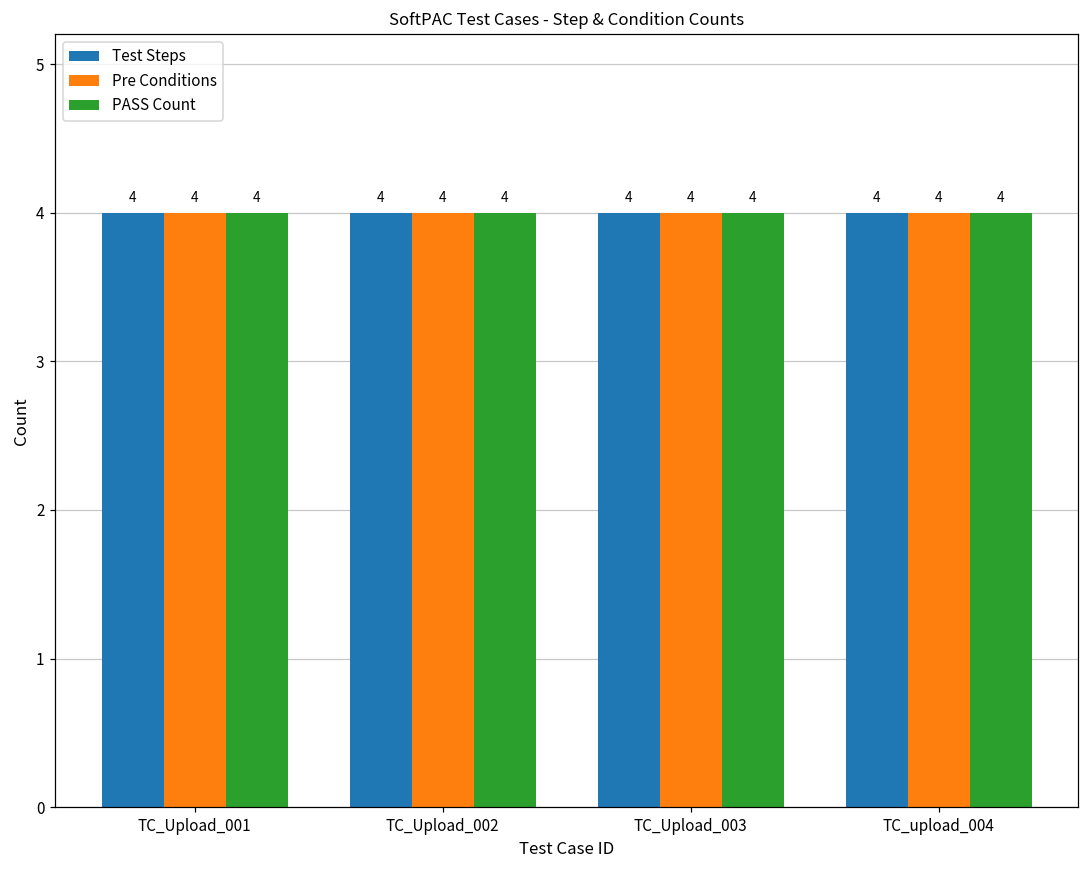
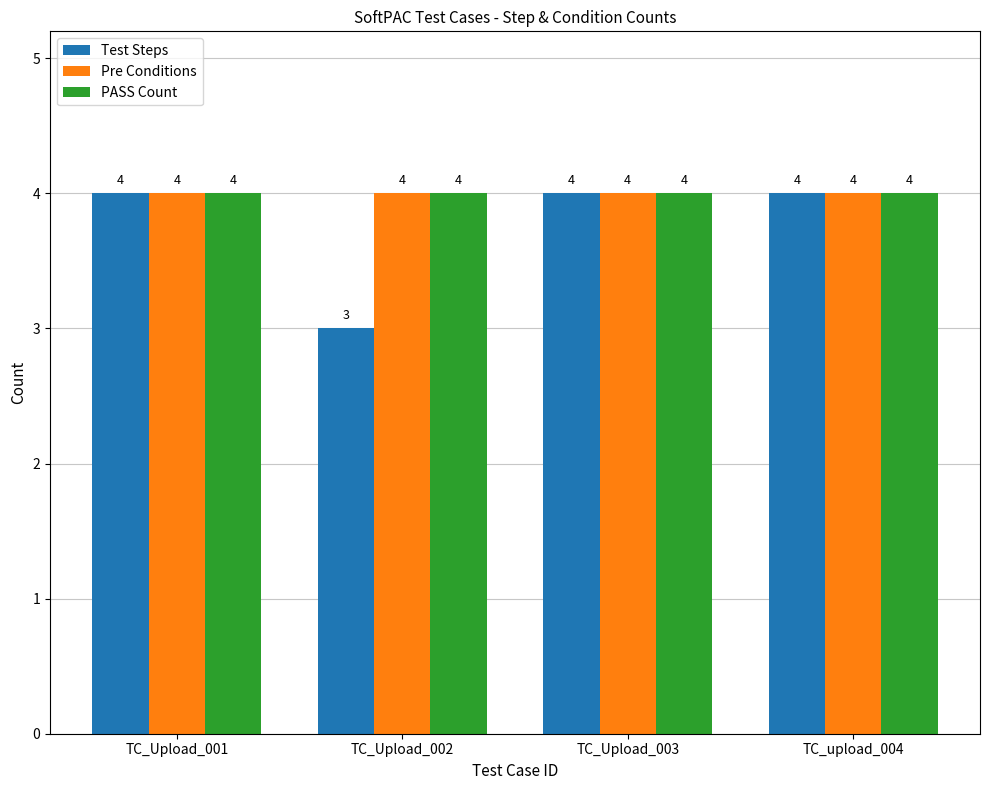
  {
    "Test Steps": {
      "TC_Upload_001": 4,
-     "TC_Upload_002": 4,
+     "TC_Upload_002": 3,
      "TC_Upload_003": 4,
      "TC_upload_004": 4
    },
    "Pre Conditions": {
      "TC_Upload_001": 4,
      "TC_Upload_002": 4,
      "TC_Upload_003": 4,
      "TC_upload_004": 4
    },
    "PASS Count": {
      "TC_Upload_001": 4,
      "TC_Upload_002": 4,
      "TC_Upload_003": 4,
      "TC_upload_004": 4
    }
  }
